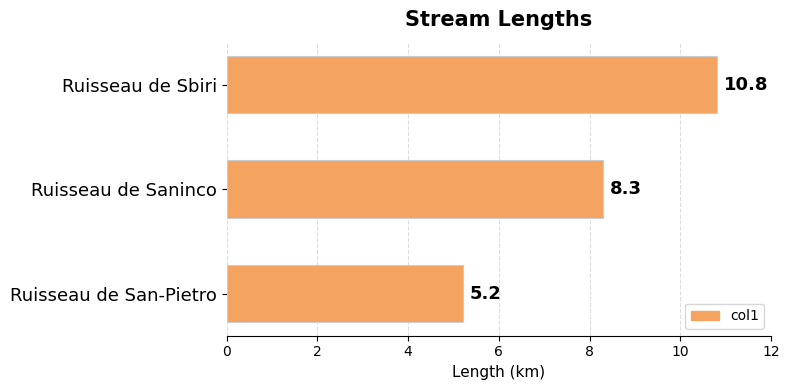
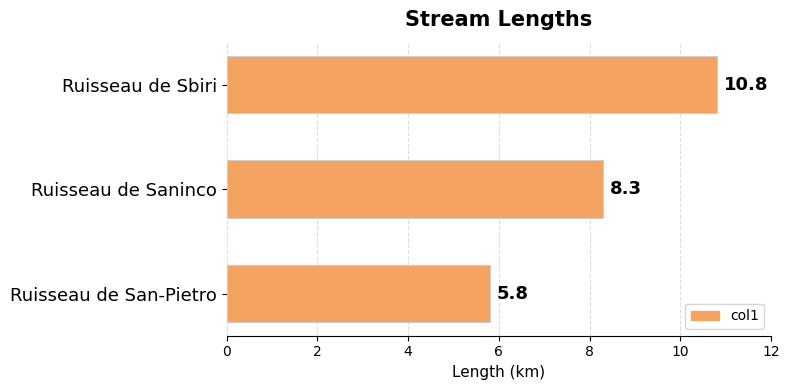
  {
    "Ruisseau de Sbiri": 10.8,
    "Ruisseau de Saninco": 8.3,
-   "Ruisseau de San-Pietro": 5.2
+   "Ruisseau de San-Pietro": 5.8
  }
